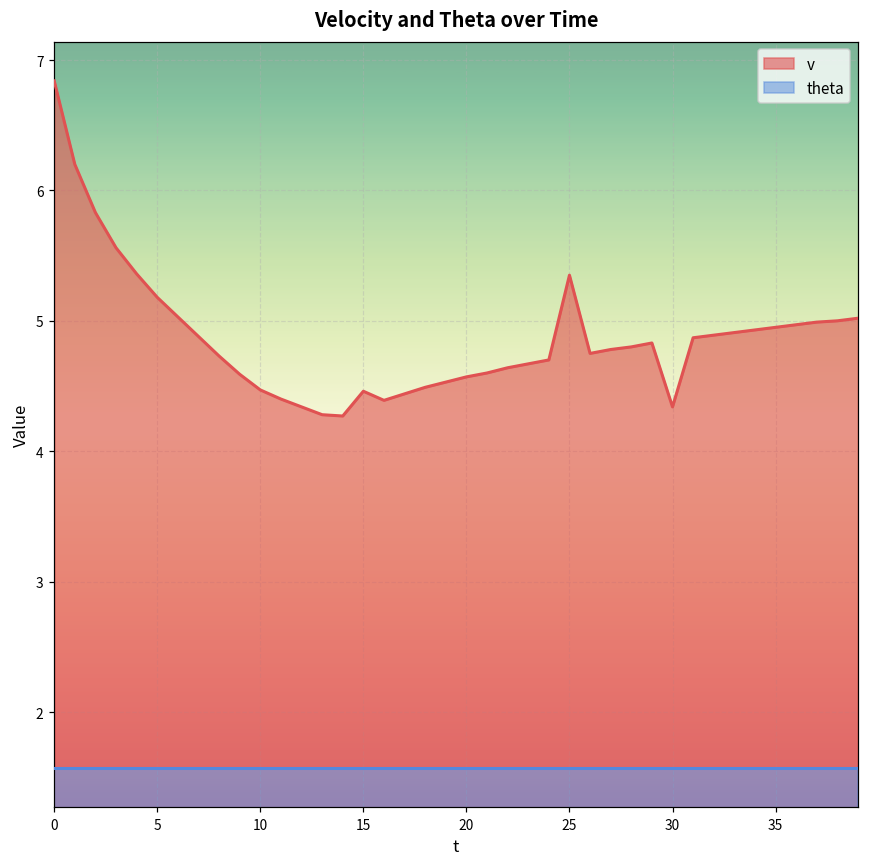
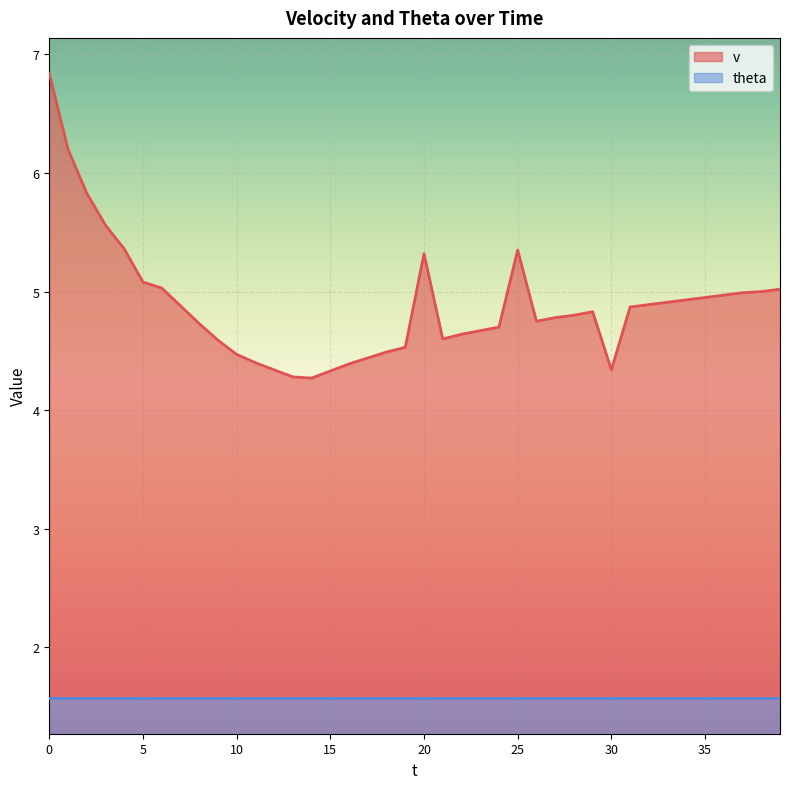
  {
    "v": {
      "0": 6.84,
-     "5": 5.18,
+     "5": 5.08,
      "10": 4.47,
-     "15": 4.46,
-     "20": 4.57,
+     "15": 4.33,
+     "20": 5.32,
      "25": 5.35,
      "30": 4.34,
      "35": 4.95
    },
    "theta": {
      "0": 1.57,
      "5": 1.57,
      "10": 1.57,
      "15": 1.57,
      "20": 1.57,
      "25": 1.57,
      "30": 1.57,
      "35": 1.57
    }
  }
